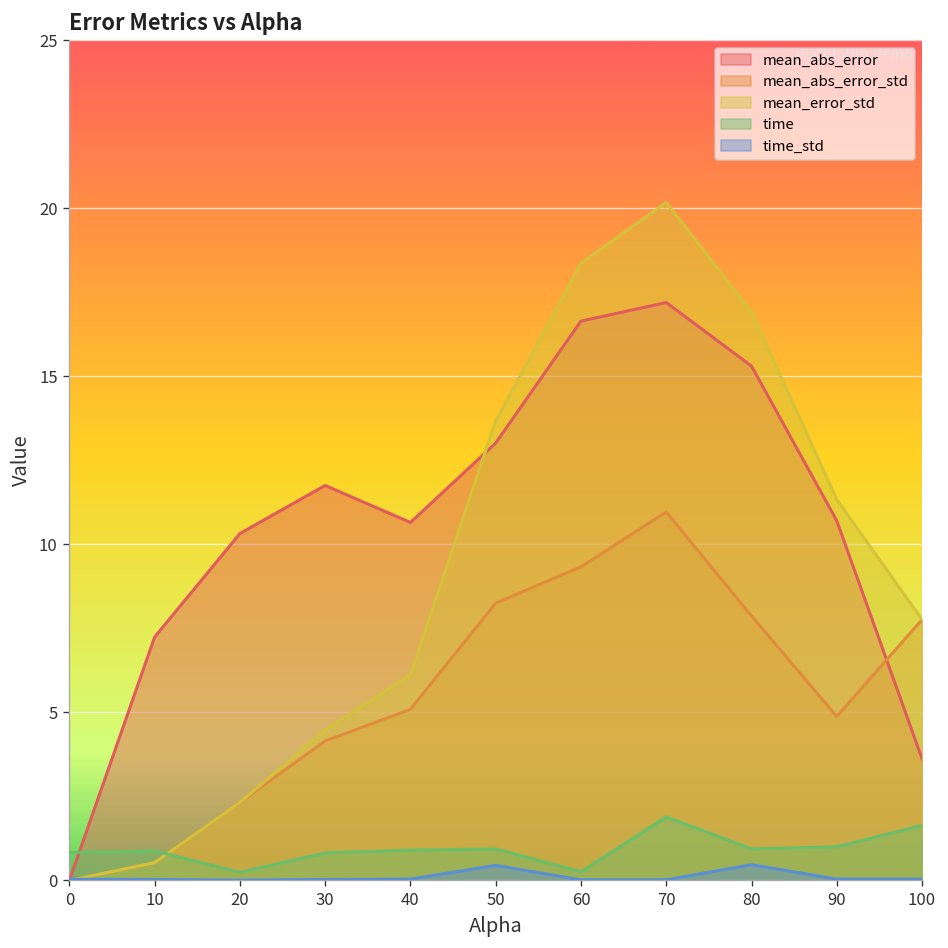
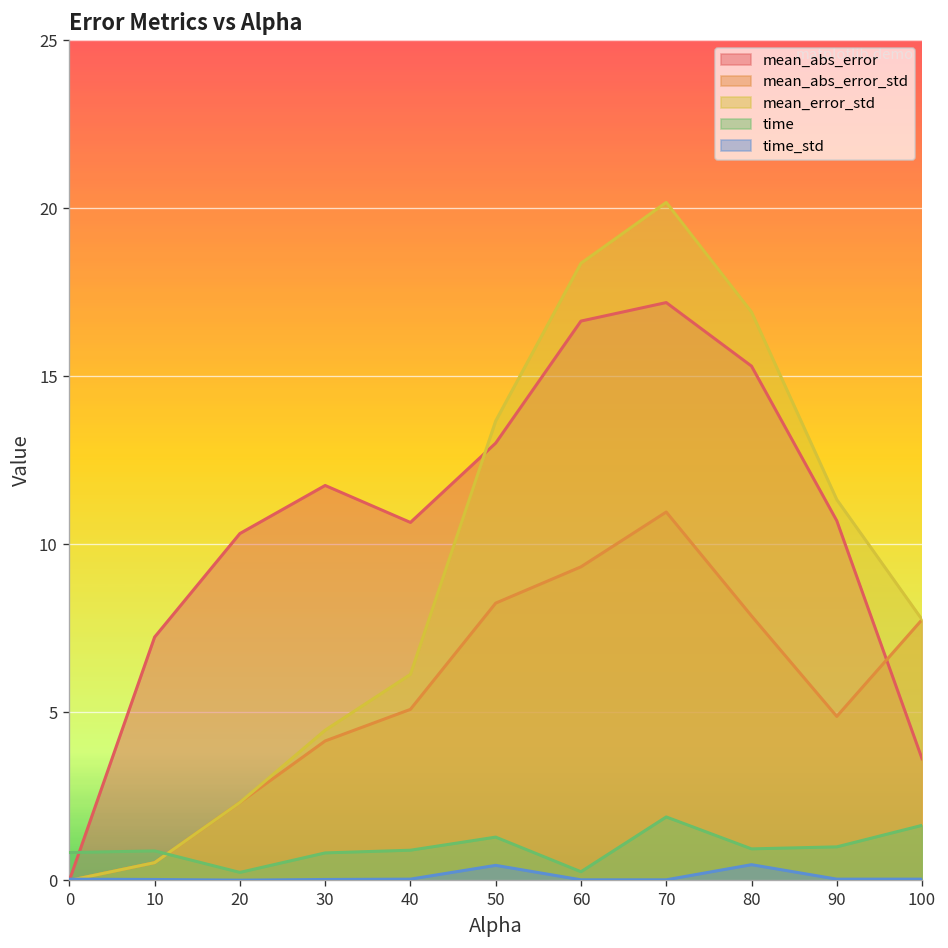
  {
    "time": {
      "0": 0.8,
      "10": 0.9,
      "20": 0.2,
      "30": 0.8,
      "40": 0.9,
-     "50": 0.9,
+     "50": 1.3,
      "60": 0.3,
      "70": 1.9,
      "80": 0.9,
      "90": 1.0,
      "100": 1.6
    },
    "time_std": {
      "10": 0.0,
      "20": 0.0,
      "30": 0.0,
      "40": 0.0,
      "50": 0.5,
      "60": 0.0,
      "70": 0.0,
      "80": 0.5,
      "90": 0.0,
      "100": 0.0
    }
  }
